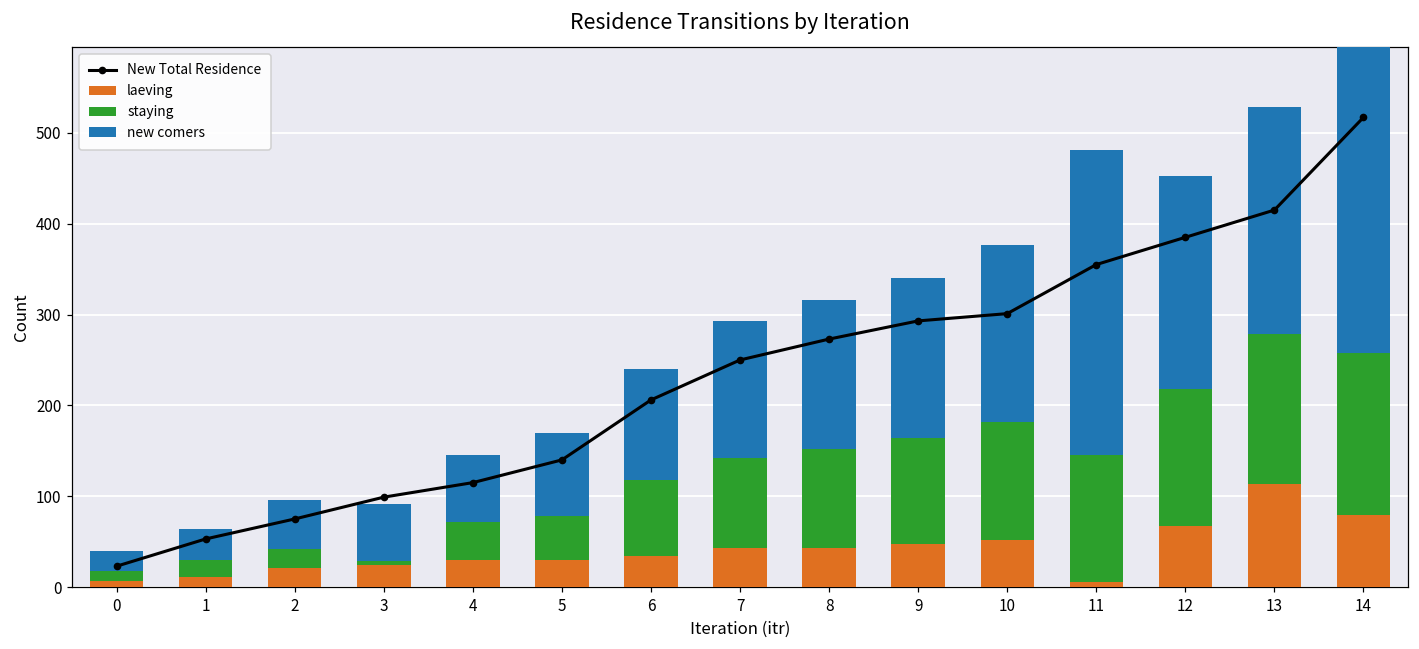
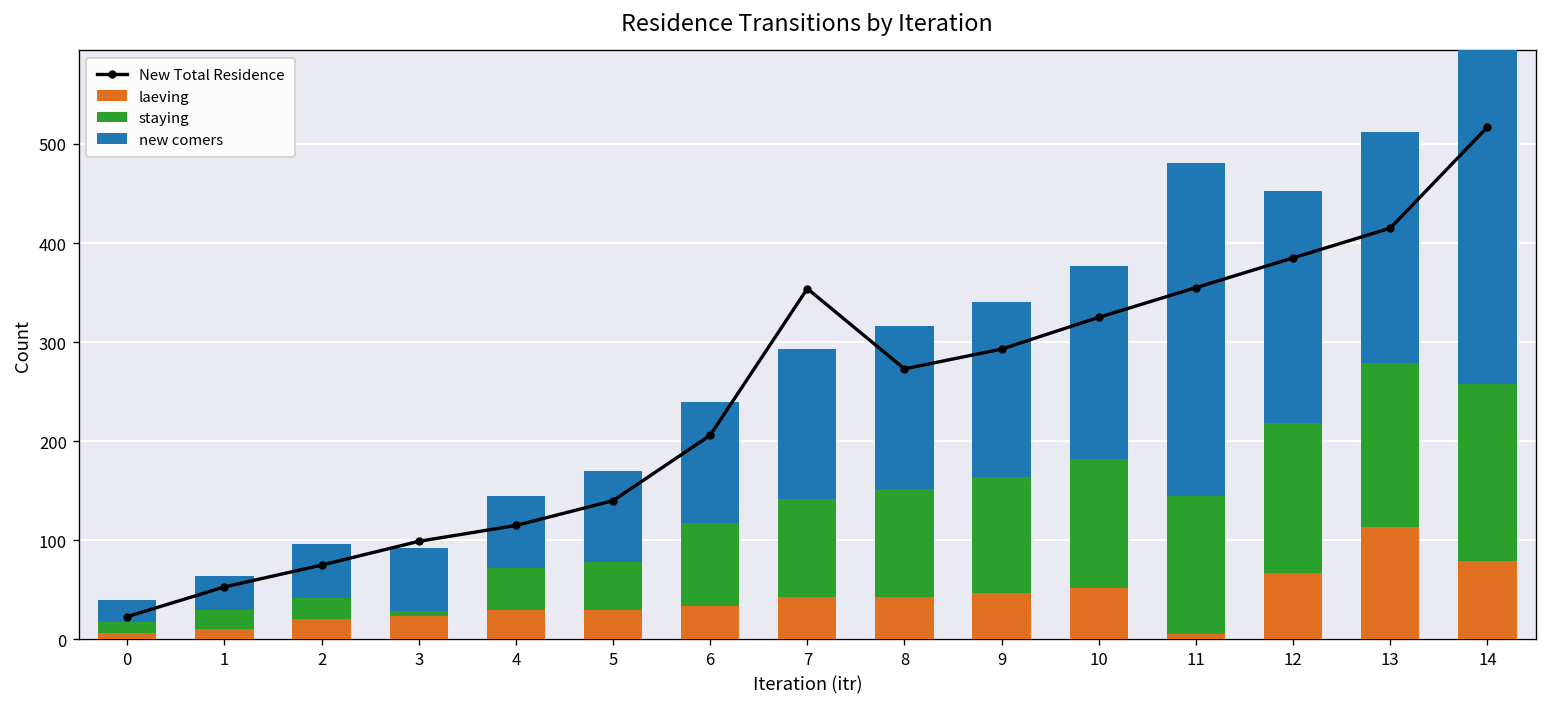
  {
    "New Total Residence": {
      "0": 20,
      "1": 50,
      "2": 80,
      "3": 100,
      "4": 120,
      "5": 140,
      "6": 210,
-     "7": 250,
+     "7": 350,
      "8": 270,
      "9": 290,
-     "10": 300,
+     "10": 330,
      "11": 360,
      "12": 390,
      "13": 420,
      "14": 520
    },
    "laeving": {
      "0": 10,
      "1": 10,
      "2": 20,
      "3": 20,
      "4": 30,
      "5": 30,
      "6": 30,
      "7": 40,
      "8": 40,
      "9": 50,
      "10": 50,
      "11": 10,
      "12": 70,
      "13": 110,
      "14": 80
    },
    "staying": {
      "0": 10,
      "1": 20,
      "2": 20,
      "3": 10,
      "4": 40,
      "5": 50,
      "6": 80,
      "7": 100,
      "8": 110,
      "9": 120,
      "10": 130,
      "11": 140,
      "12": 150,
      "13": 170,
      "14": 180
    },
    "new comers": {
      "0": 20,
      "1": 30,
      "2": 50,
      "3": 60,
      "4": 70,
      "5": 90,
      "6": 120,
      "7": 150,
      "8": 160,
      "9": 180,
      "10": 200,
      "11": 340,
      "12": 230,
-     "13": 250,
+     "13": 230,
      "14": 340
    }
  }
